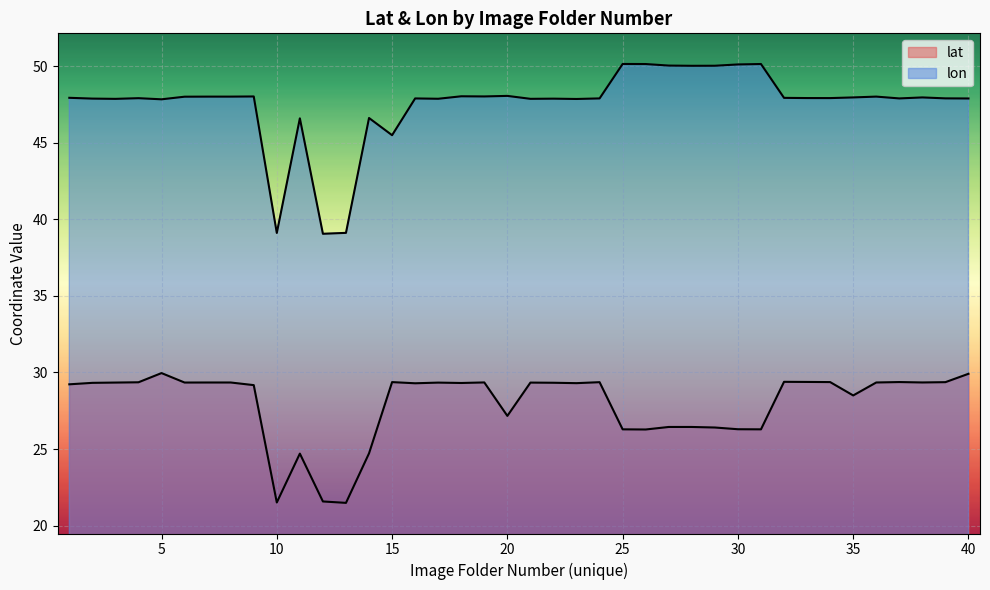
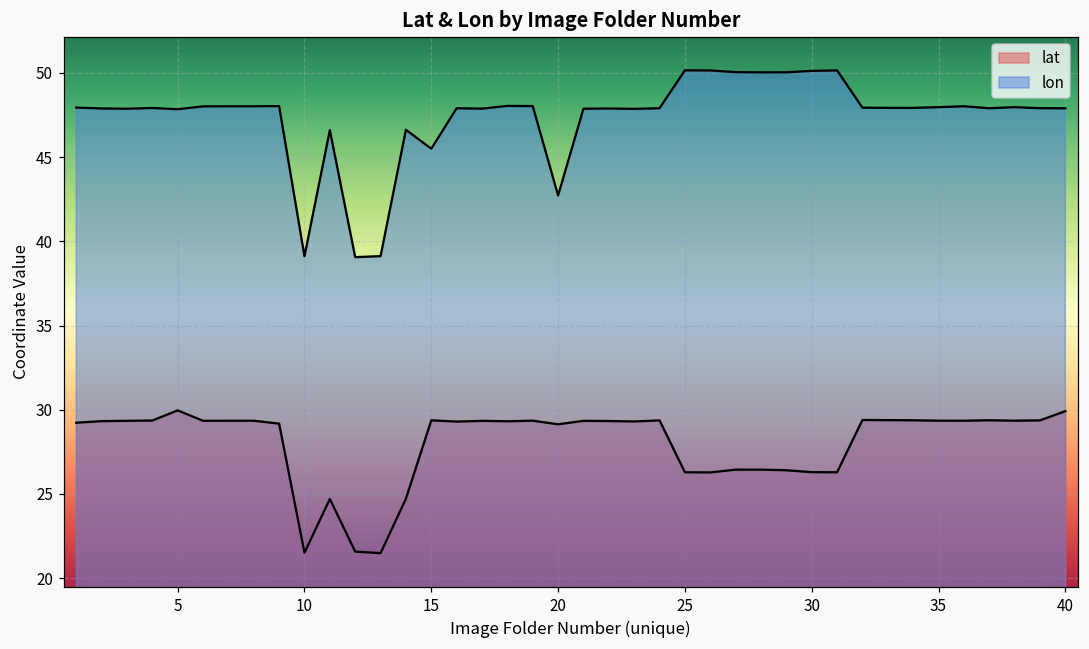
  {
    "lat": {
      "5": 30.0,
      "10": 21.5,
      "15": 29.4,
-     "20": 27.2,
+     "20": 29.1,
      "25": 26.3,
      "30": 26.3,
-     "35": 28.5,
+     "35": 29.3,
      "40": 29.9
    },
    "lon": {
      "5": 47.8,
      "10": 39.1,
      "15": 45.5,
-     "20": 48.1,
+     "20": 42.7,
      "25": 50.1,
      "30": 50.1,
      "35": 48.0,
      "40": 47.9
    }
  }
